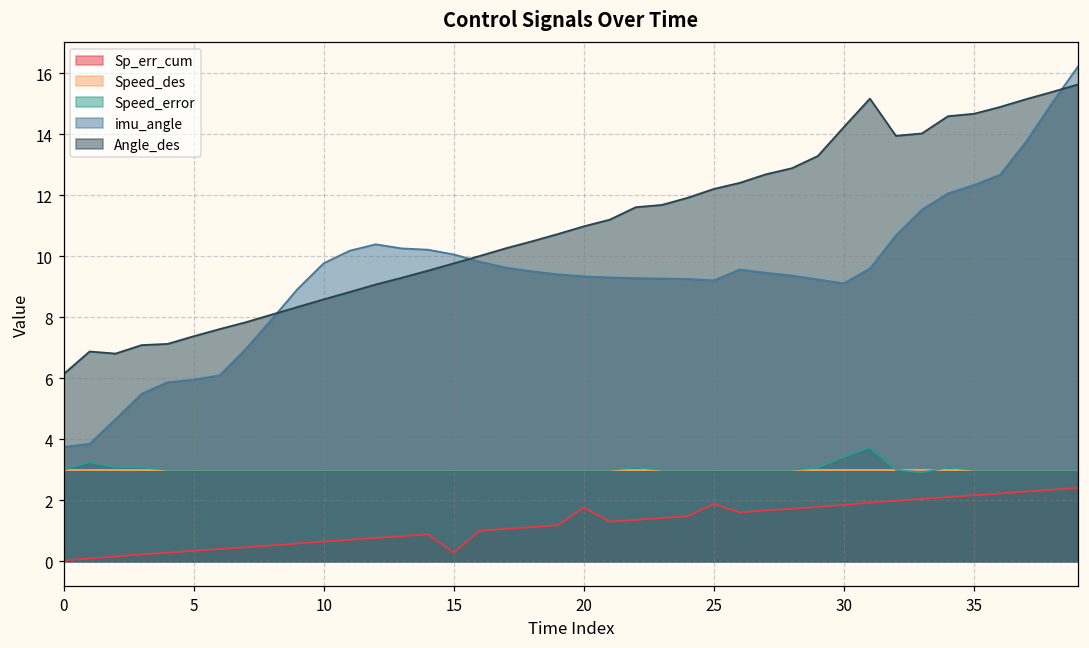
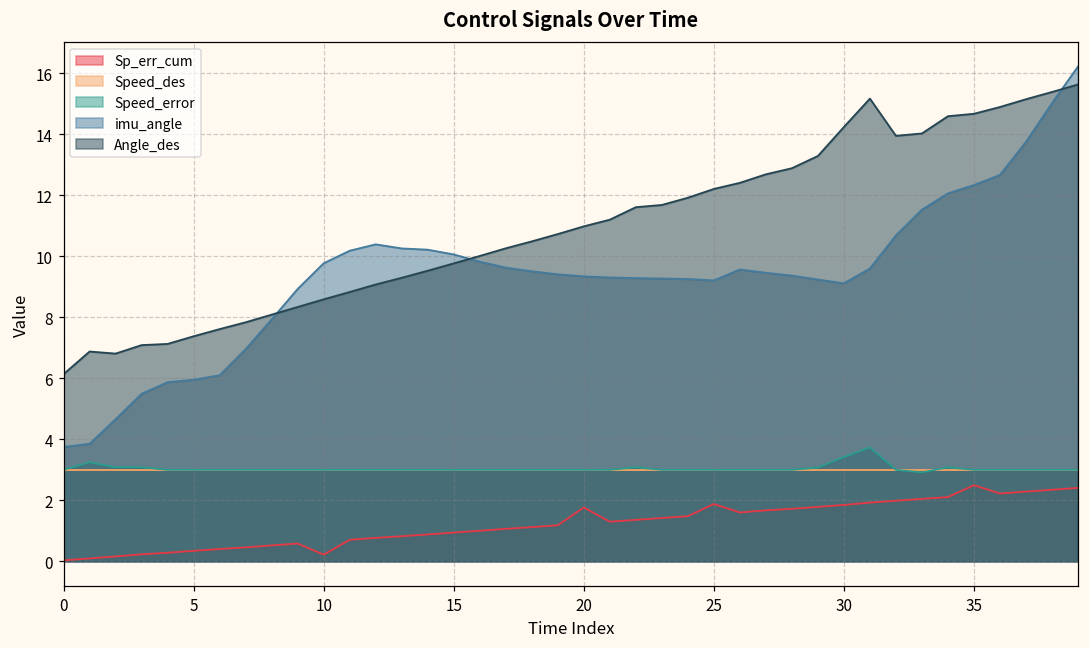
  {
    "Sp_err_cum": {
      "0": 0.0,
      "5": 0.3,
-     "10": 0.6,
-     "15": 0.3,
+     "10": 0.2,
+     "15": 0.9,
      "20": 1.8,
      "25": 1.9,
      "30": 1.8,
-     "35": 2.2
+     "35": 2.5
    },
    "Speed_des": {
      "30": 3.0
    },
    "Angle_des": {
      "0": 6.1,
      "5": 7.4,
      "10": 8.6,
      "15": 9.8,
      "20": 11.0,
      "25": 12.2,
      "30": 14.2,
      "35": 14.7
    }
  }
